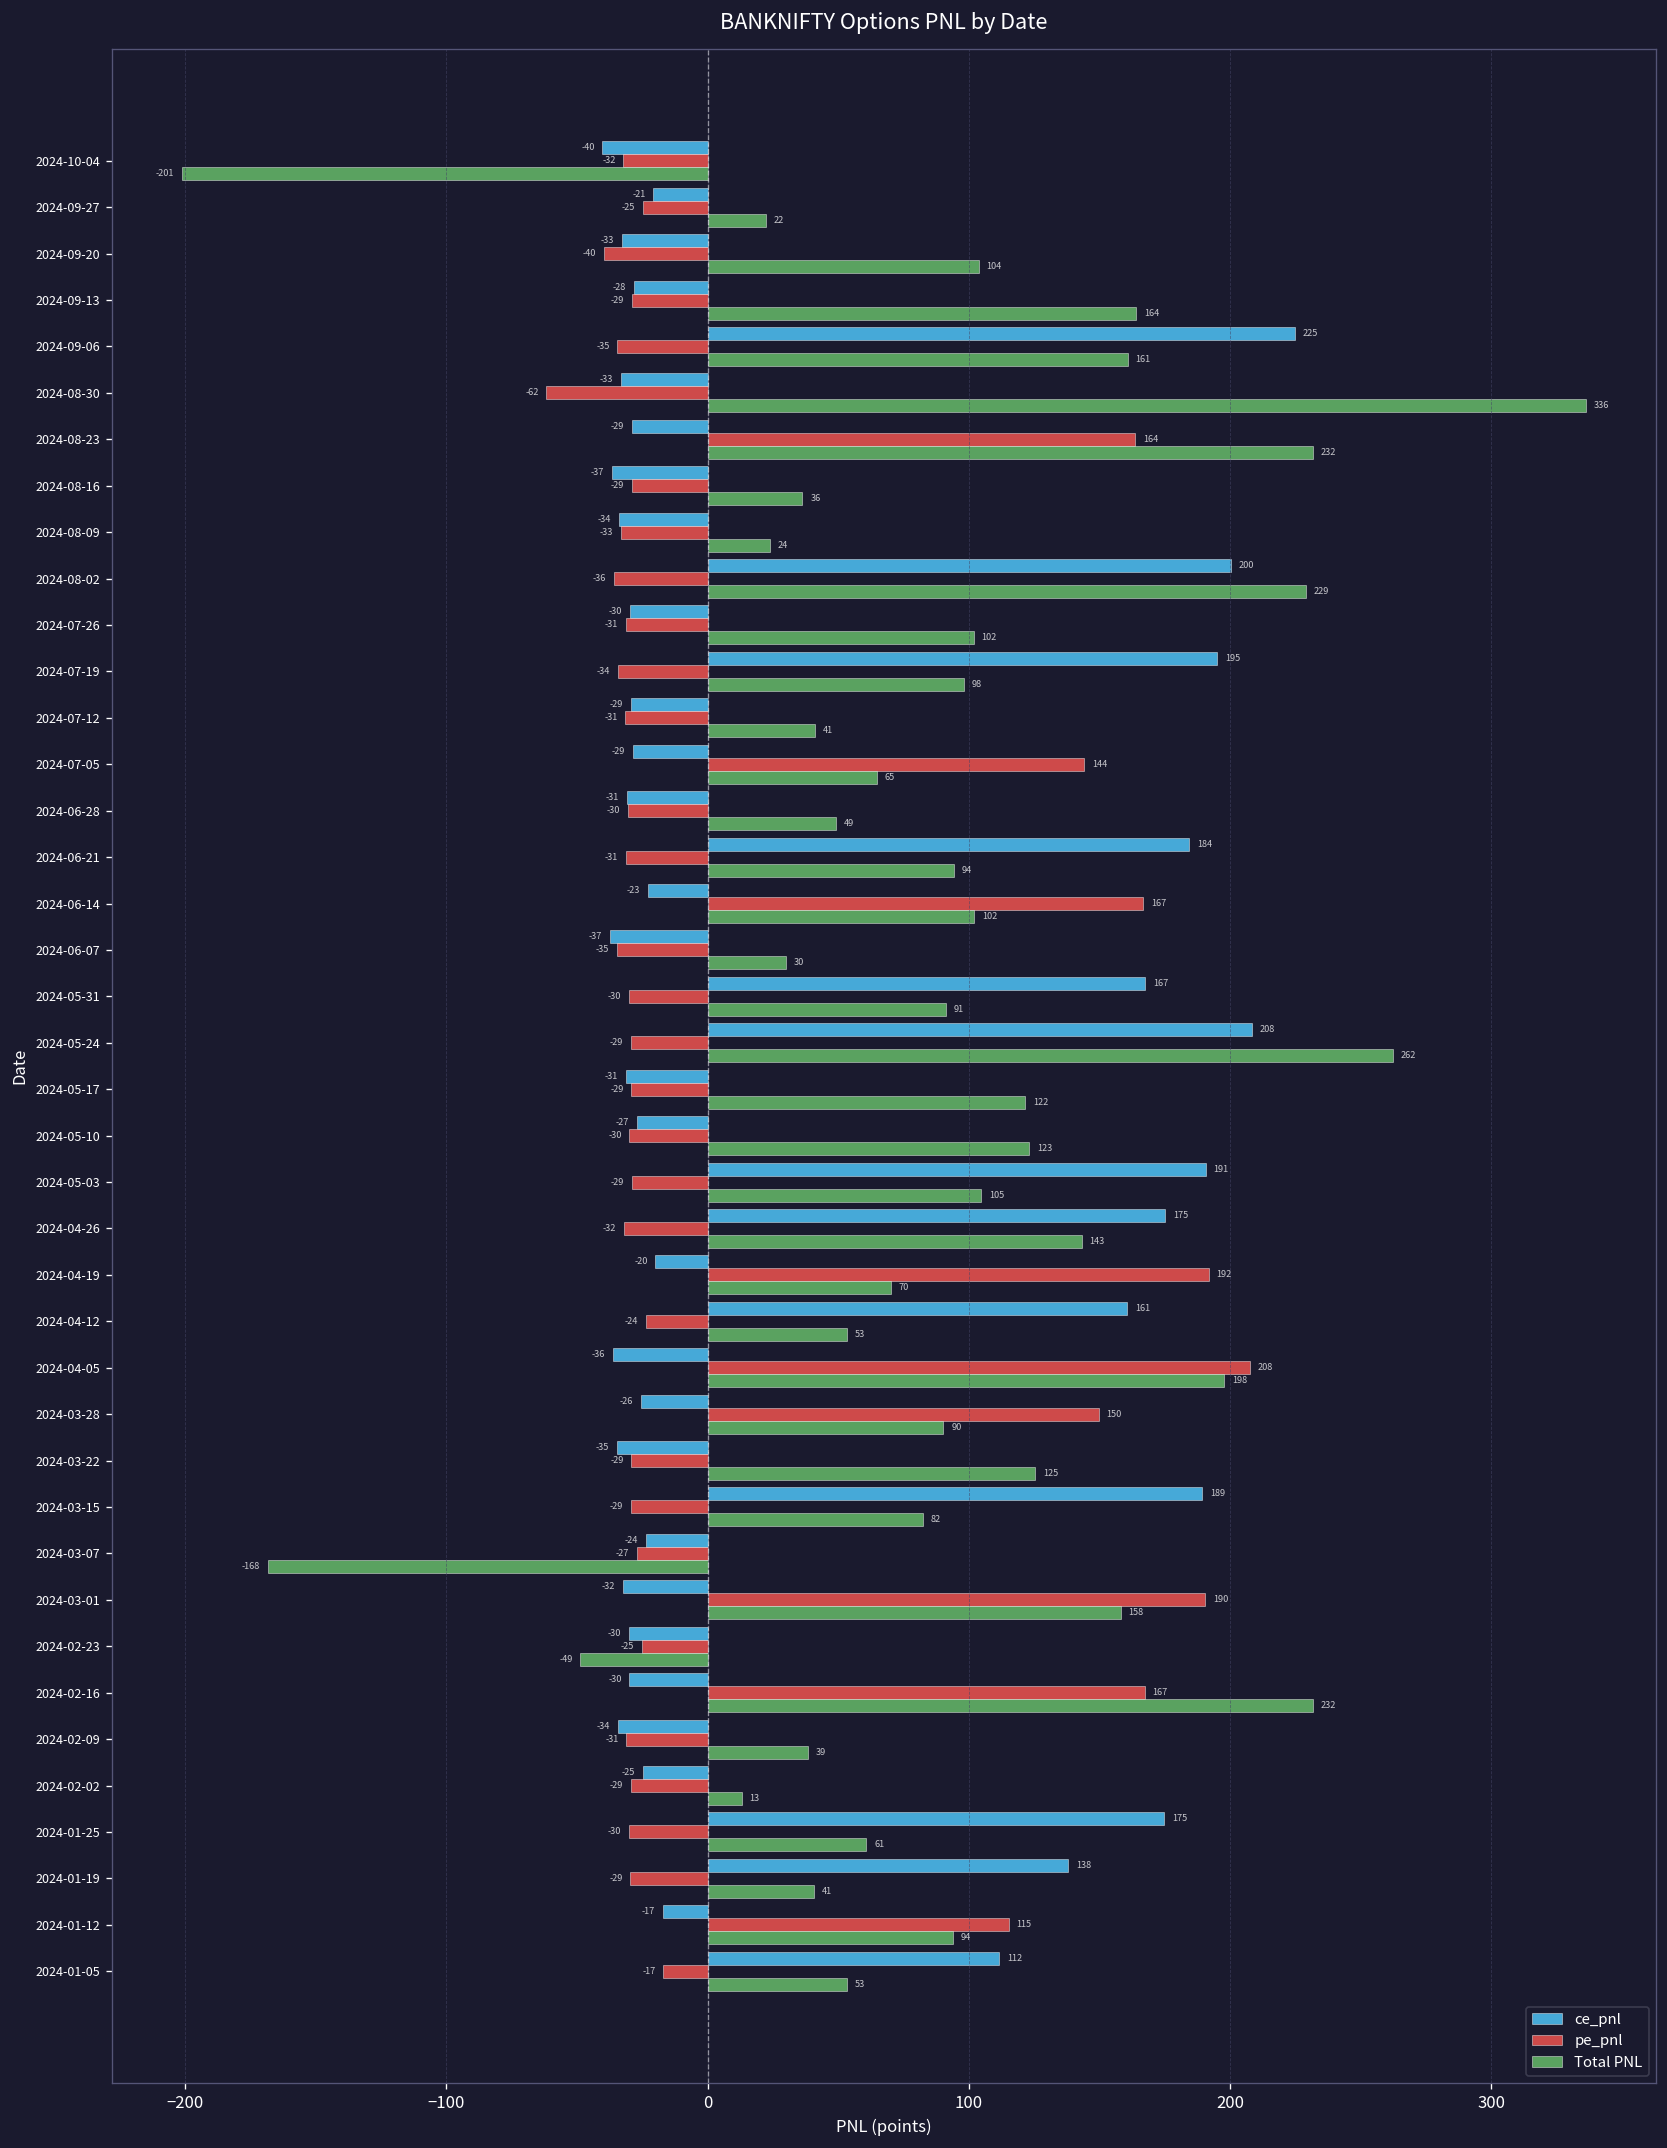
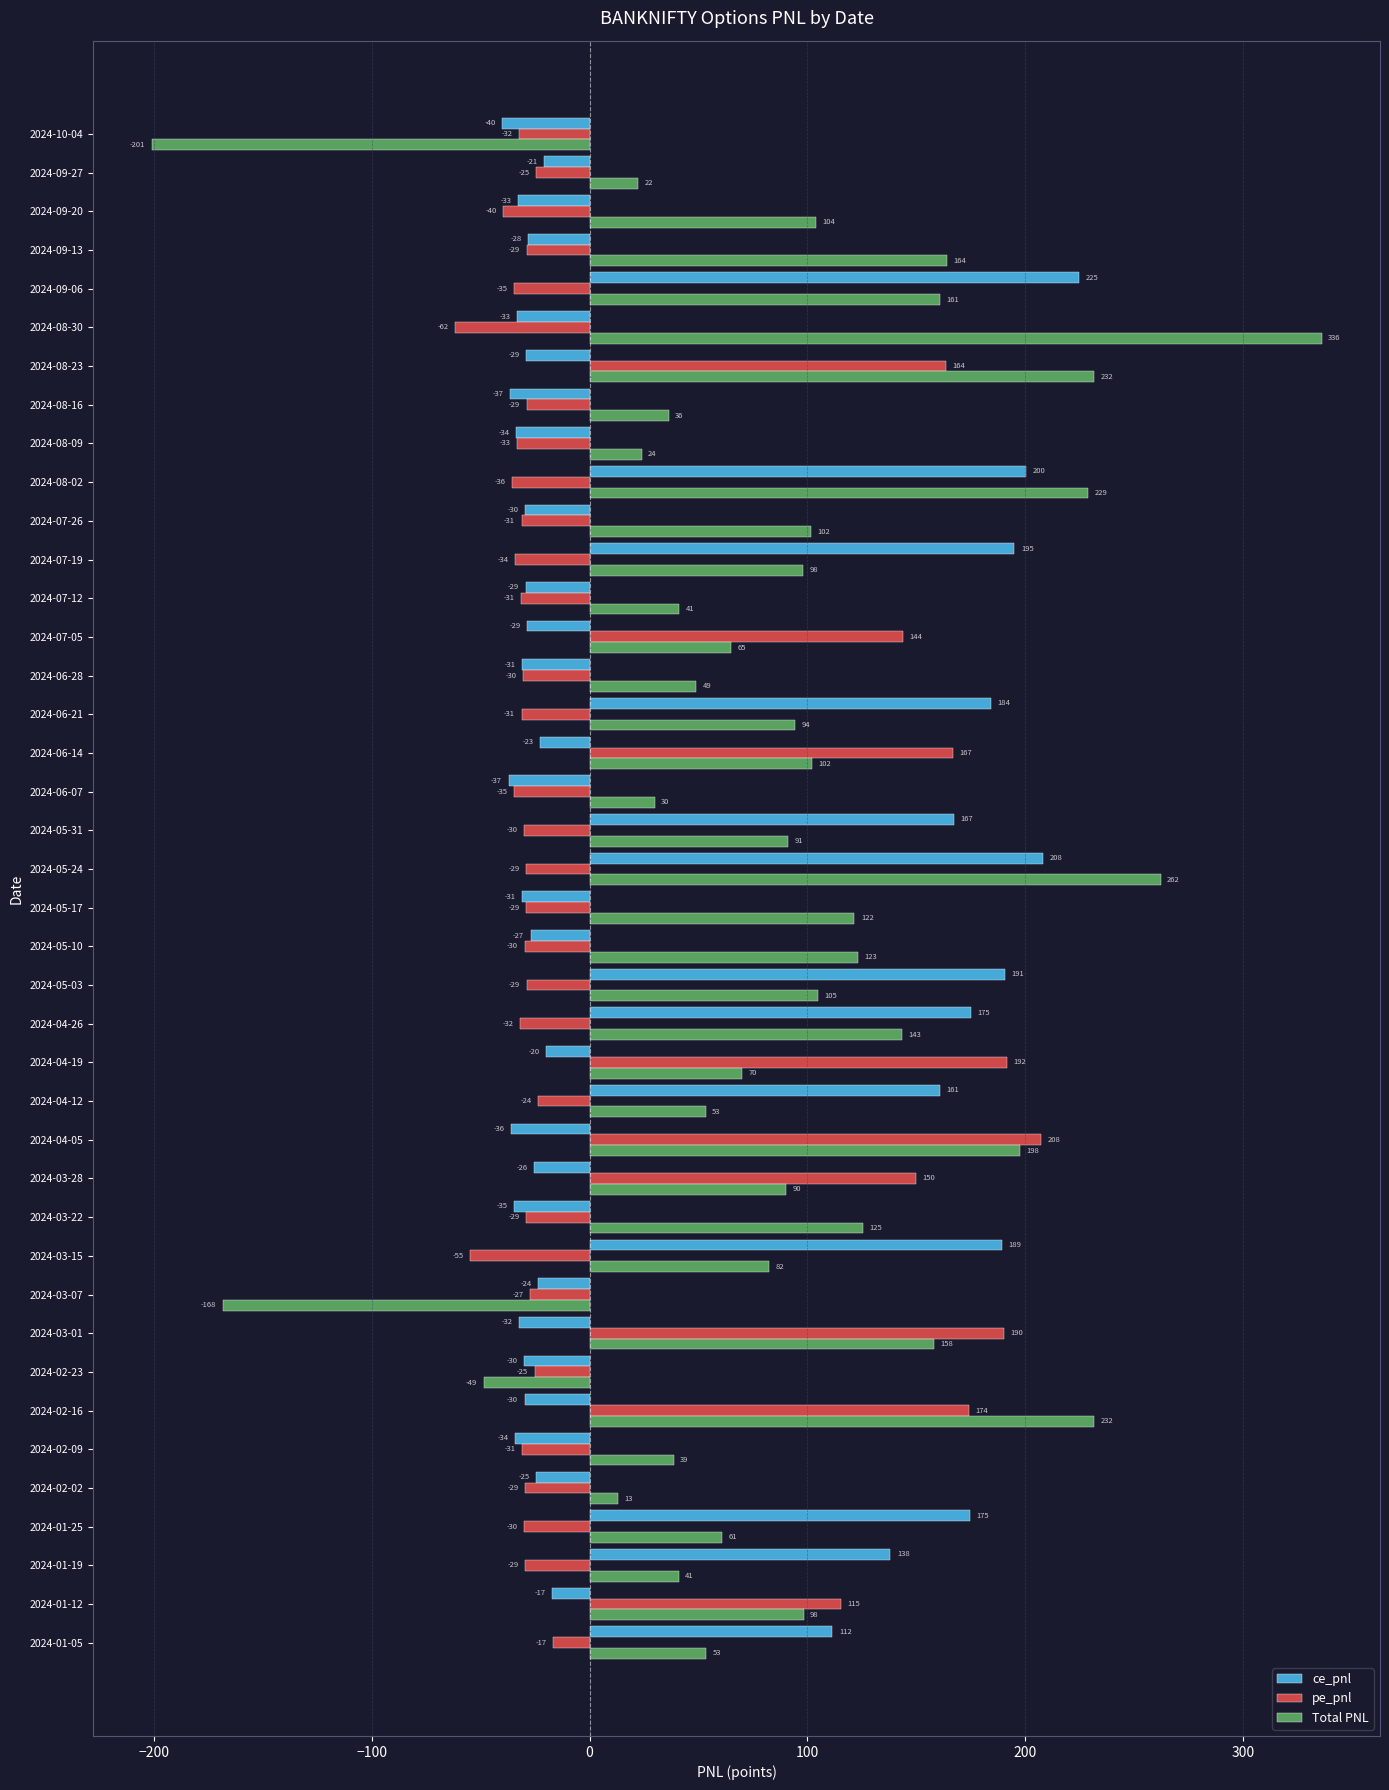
  {
    "ce_pnl": {
      "2024-10-04": -40,
      "2024-09-27": -21,
      "2024-09-20": -33,
      "2024-09-13": -28,
      "2024-09-06": 225,
      "2024-08-30": -33,
      "2024-08-23": -29,
      "2024-08-16": -37,
      "2024-08-09": -34,
      "2024-08-02": 200,
      "2024-07-26": -30,
      "2024-07-19": 195,
      "2024-07-12": -29,
      "2024-07-05": -29,
      "2024-06-28": -31,
      "2024-06-21": 184,
      "2024-06-14": -23,
      "2024-06-07": -37,
      "2024-05-31": 167,
      "2024-05-24": 208,
      "2024-05-17": -31,
      "2024-05-10": -27,
      "2024-05-03": 191,
      "2024-04-26": 175,
      "2024-04-19": -20,
      "2024-04-12": 161,
      "2024-04-05": -36,
      "2024-03-28": -26,
      "2024-03-22": -35,
      "2024-03-15": 189,
      "2024-03-07": -24,
      "2024-03-01": -32,
      "2024-02-23": -30,
      "2024-02-16": -30,
      "2024-02-09": -34,
      "2024-02-02": -25,
      "2024-01-25": 175,
      "2024-01-19": 138,
      "2024-01-12": -17,
      "2024-01-05": 112
    },
    "pe_pnl": {
      "2024-10-04": -32,
      "2024-09-27": -25,
      "2024-09-20": -40,
      "2024-09-13": -29,
      "2024-09-06": -35,
      "2024-08-30": -62,
      "2024-08-23": 164,
      "2024-08-16": -29,
      "2024-08-09": -33,
      "2024-08-02": -36,
      "2024-07-26": -31,
      "2024-07-19": -34,
      "2024-07-12": -31,
      "2024-07-05": 144,
      "2024-06-28": -30,
      "2024-06-21": -31,
      "2024-06-14": 167,
      "2024-06-07": -35,
      "2024-05-31": -30,
      "2024-05-24": -29,
      "2024-05-17": -29,
      "2024-05-10": -30,
      "2024-05-03": -29,
      "2024-04-26": -32,
      "2024-04-19": 192,
      "2024-04-12": -24,
      "2024-04-05": 208,
      "2024-03-28": 150,
      "2024-03-22": -29,
-     "2024-03-15": -29,
+     "2024-03-15": -55,
      "2024-03-07": -27,
      "2024-03-01": 190,
      "2024-02-23": -25,
-     "2024-02-16": 167,
+     "2024-02-16": 174,
      "2024-02-09": -31,
      "2024-02-02": -29,
      "2024-01-25": -30,
      "2024-01-19": -29,
      "2024-01-12": 115,
      "2024-01-05": -17
    },
    "Total PNL": {
      "2024-10-04": -201,
      "2024-09-27": 22,
      "2024-09-20": 104,
      "2024-09-13": 164,
      "2024-09-06": 161,
      "2024-08-30": 336,
      "2024-08-23": 232,
      "2024-08-16": 36,
      "2024-08-09": 24,
      "2024-08-02": 229,
      "2024-07-26": 102,
      "2024-07-19": 98,
      "2024-07-12": 41,
      "2024-07-05": 65,
      "2024-06-28": 49,
      "2024-06-21": 94,
      "2024-06-14": 102,
      "2024-06-07": 30,
      "2024-05-31": 91,
      "2024-05-24": 262,
      "2024-05-17": 122,
      "2024-05-10": 123,
      "2024-05-03": 105,
      "2024-04-26": 143,
      "2024-04-19": 70,
      "2024-04-12": 53,
      "2024-04-05": 198,
      "2024-03-28": 90,
      "2024-03-22": 125,
      "2024-03-15": 82,
      "2024-03-07": -168,
      "2024-03-01": 158,
      "2024-02-23": -49,
      "2024-02-16": 232,
      "2024-02-09": 39,
      "2024-02-02": 13,
      "2024-01-25": 61,
      "2024-01-19": 41,
-     "2024-01-12": 94,
+     "2024-01-12": 98,
      "2024-01-05": 53
    }
  }
